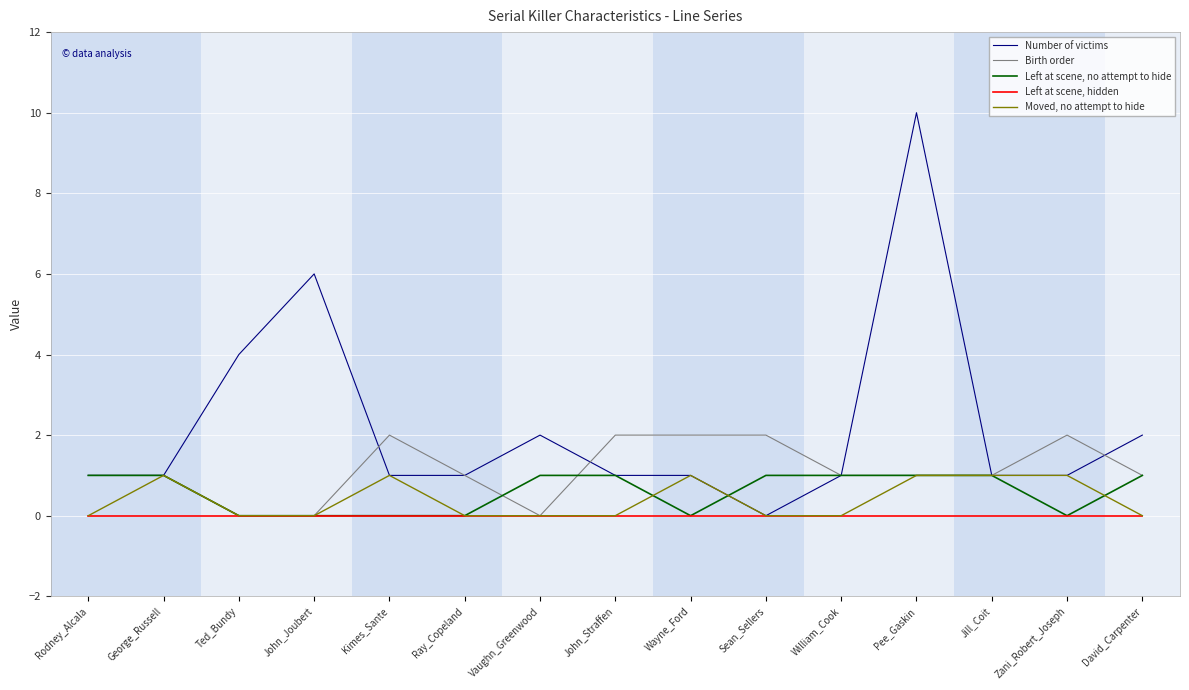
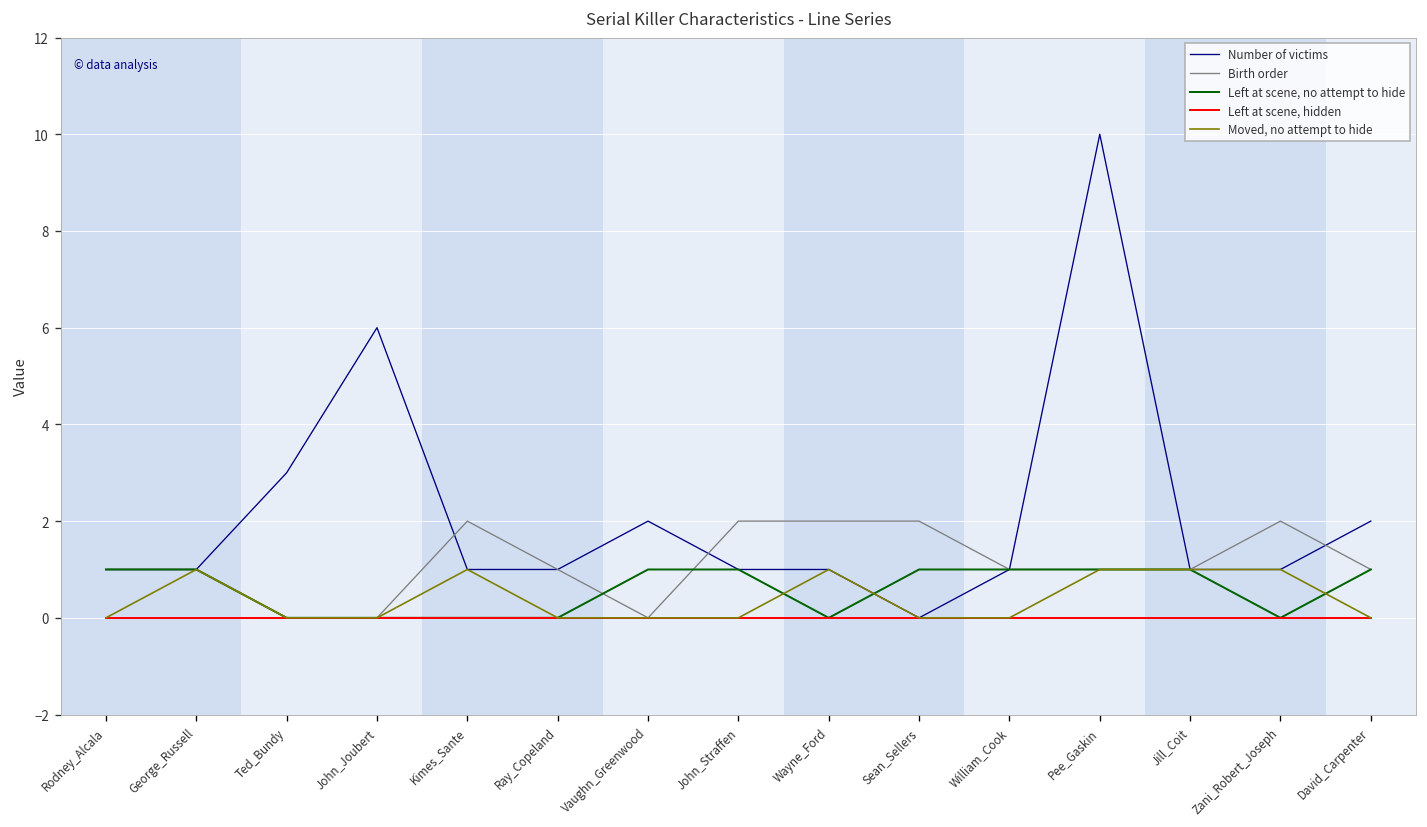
  {
    "Number of victims": {
-     "Ted_Bundy": 4,
+     "Ted_Bundy": 3,
      "John_Joubert": 6,
      "Vaughn_Greenwood": 2,
      "Pee_Gaskin": 10,
      "David_Carpenter": 2
    },
    "Birth order": {
      "Kimes_Sante": 2,
      "John_Straffen": 2,
      "Wayne_Ford": 2,
      "Sean_Sellers": 2,
      "Zani_Robert_Joseph": 2
    },
    "Left at scene, no attempt to hide": {
      "Vaughn_Greenwood": 1,
      "Sean_Sellers": 1
    },
    "Left at scene, hidden": {
      "George_Russell": 0,
      "Pee_Gaskin": 0,
      "Jill_Coit": 0
    }
  }
